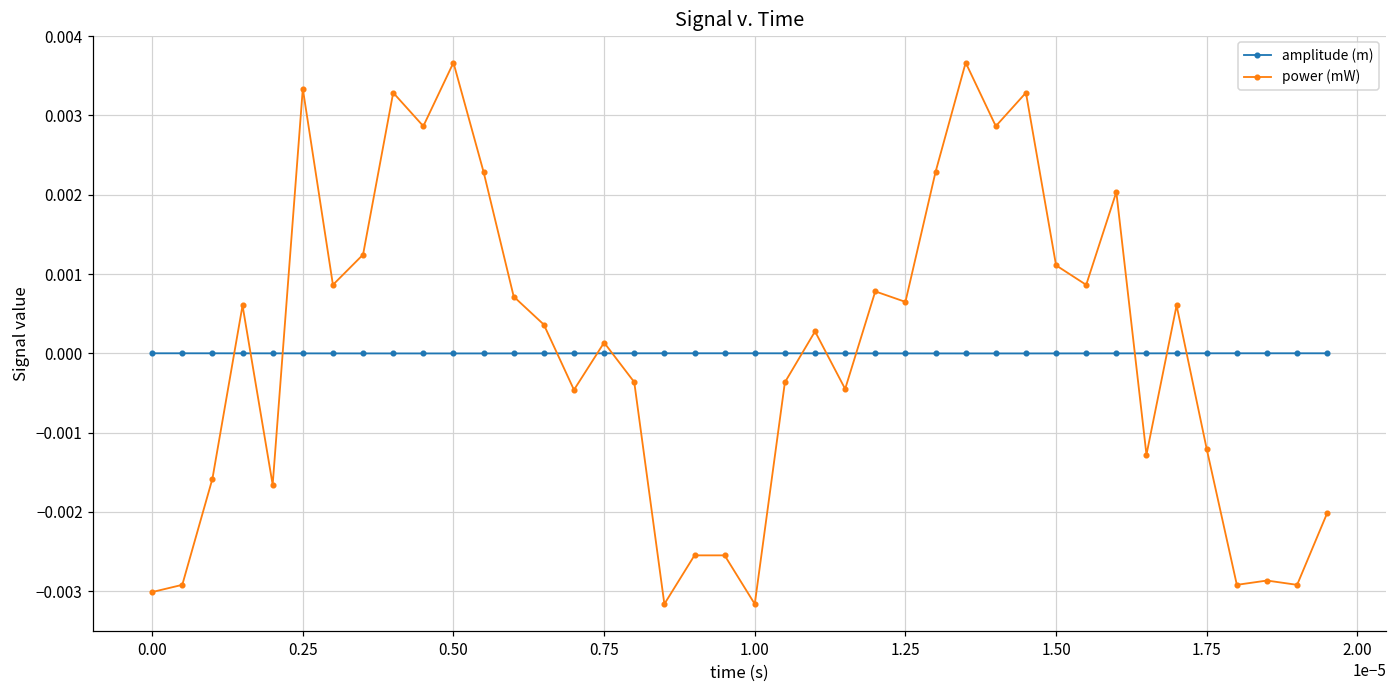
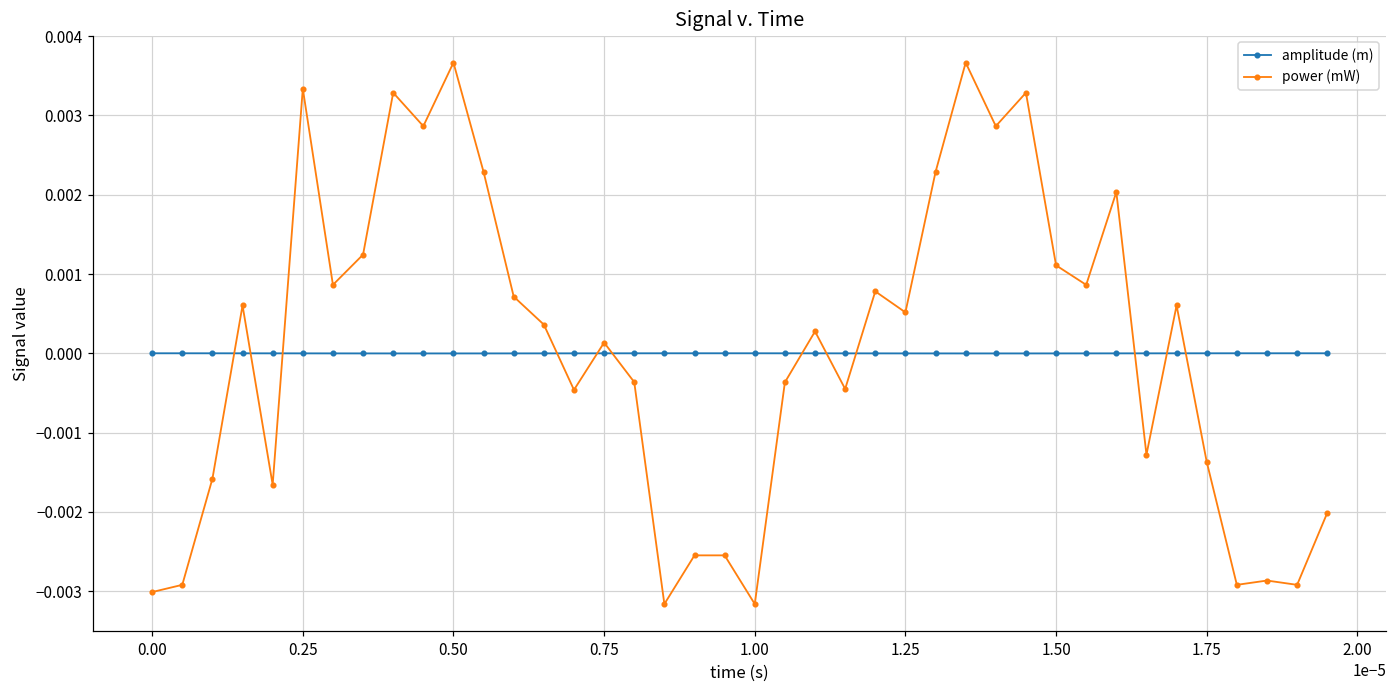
  {
    "amplitude (m)": {
      "0.00": 0.0000,
      "0.25": 0.0000,
      "0.50": 0.0000,
      "0.75": 0.0000,
      "1.00": 0.0000,
      "1.25": 0.0000,
      "1.50": 0.0000,
      "1.75": 0.0000
    },
    "power (mW)": {
      "0.00": -0.0030,
      "0.25": 0.0033,
      "0.50": 0.0037,
      "0.75": 0.0001,
      "1.00": -0.0032,
-     "1.25": 0.0006,
+     "1.25": 0.0005,
      "1.50": 0.0011,
-     "1.75": -0.0012
+     "1.75": -0.0014
    }
  }
